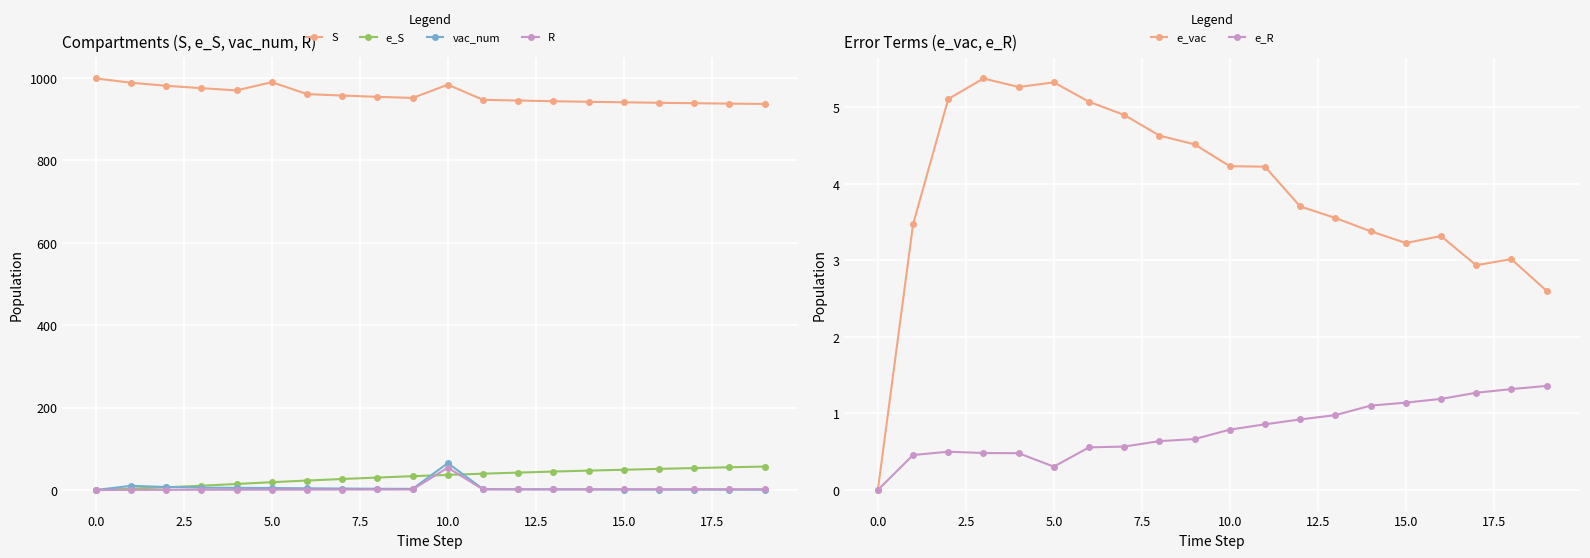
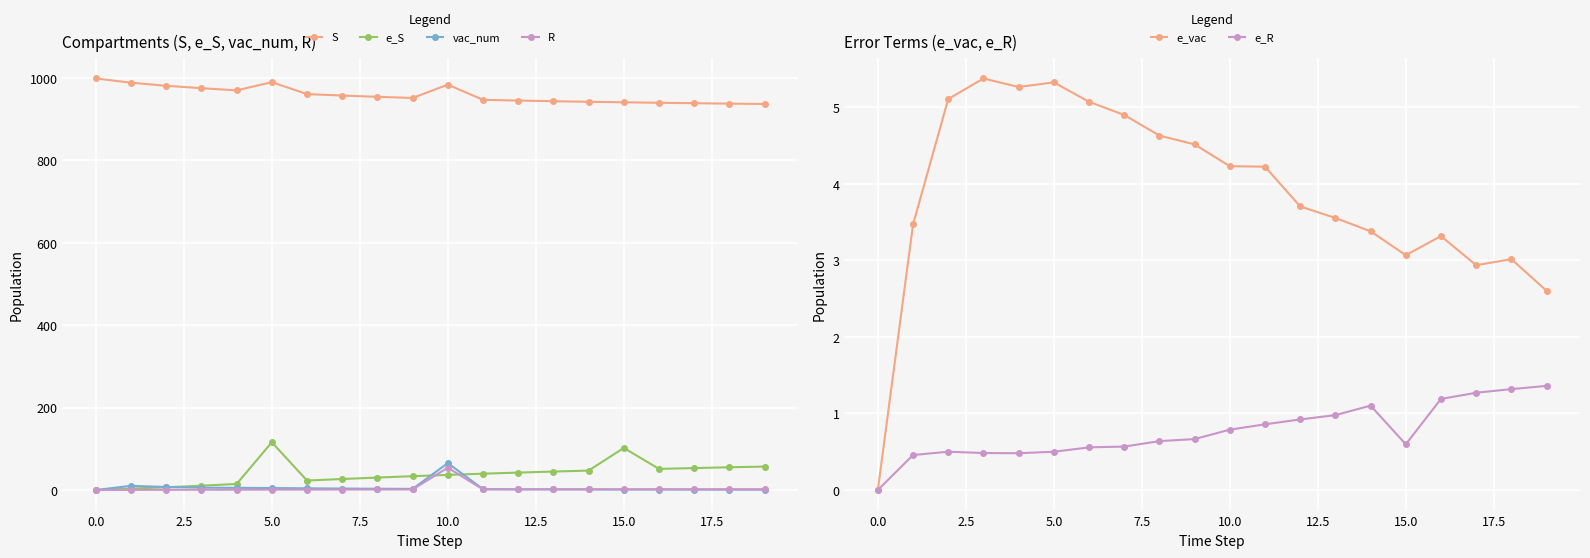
  {
    "Compartments (S, e_S, vac_num, R)": {
      "S": {
        "0.0": 1000,
        "5.0": 990,
        "10.0": 980,
        "15.0": 940
      },
      "e_S": {
-       "5.0": 20,
+       "5.0": 120,
        "10.0": 40,
-       "15.0": 50
+       "15.0": 100
      },
      "vac_num": {
        "10.0": 70
      },
      "R": {
        "10.0": 50
      }
    },
    "Error Terms (e_vac, e_R)": {
      "e_vac": {
        "5.0": 5.3,
        "10.0": 4.2,
-       "15.0": 3.2
+       "15.0": 3.1
      },
      "e_R": {
-       "5.0": 0.3,
+       "5.0": 0.5,
        "10.0": 0.8,
-       "15.0": 1.1
+       "15.0": 0.6
      }
    }
  }
